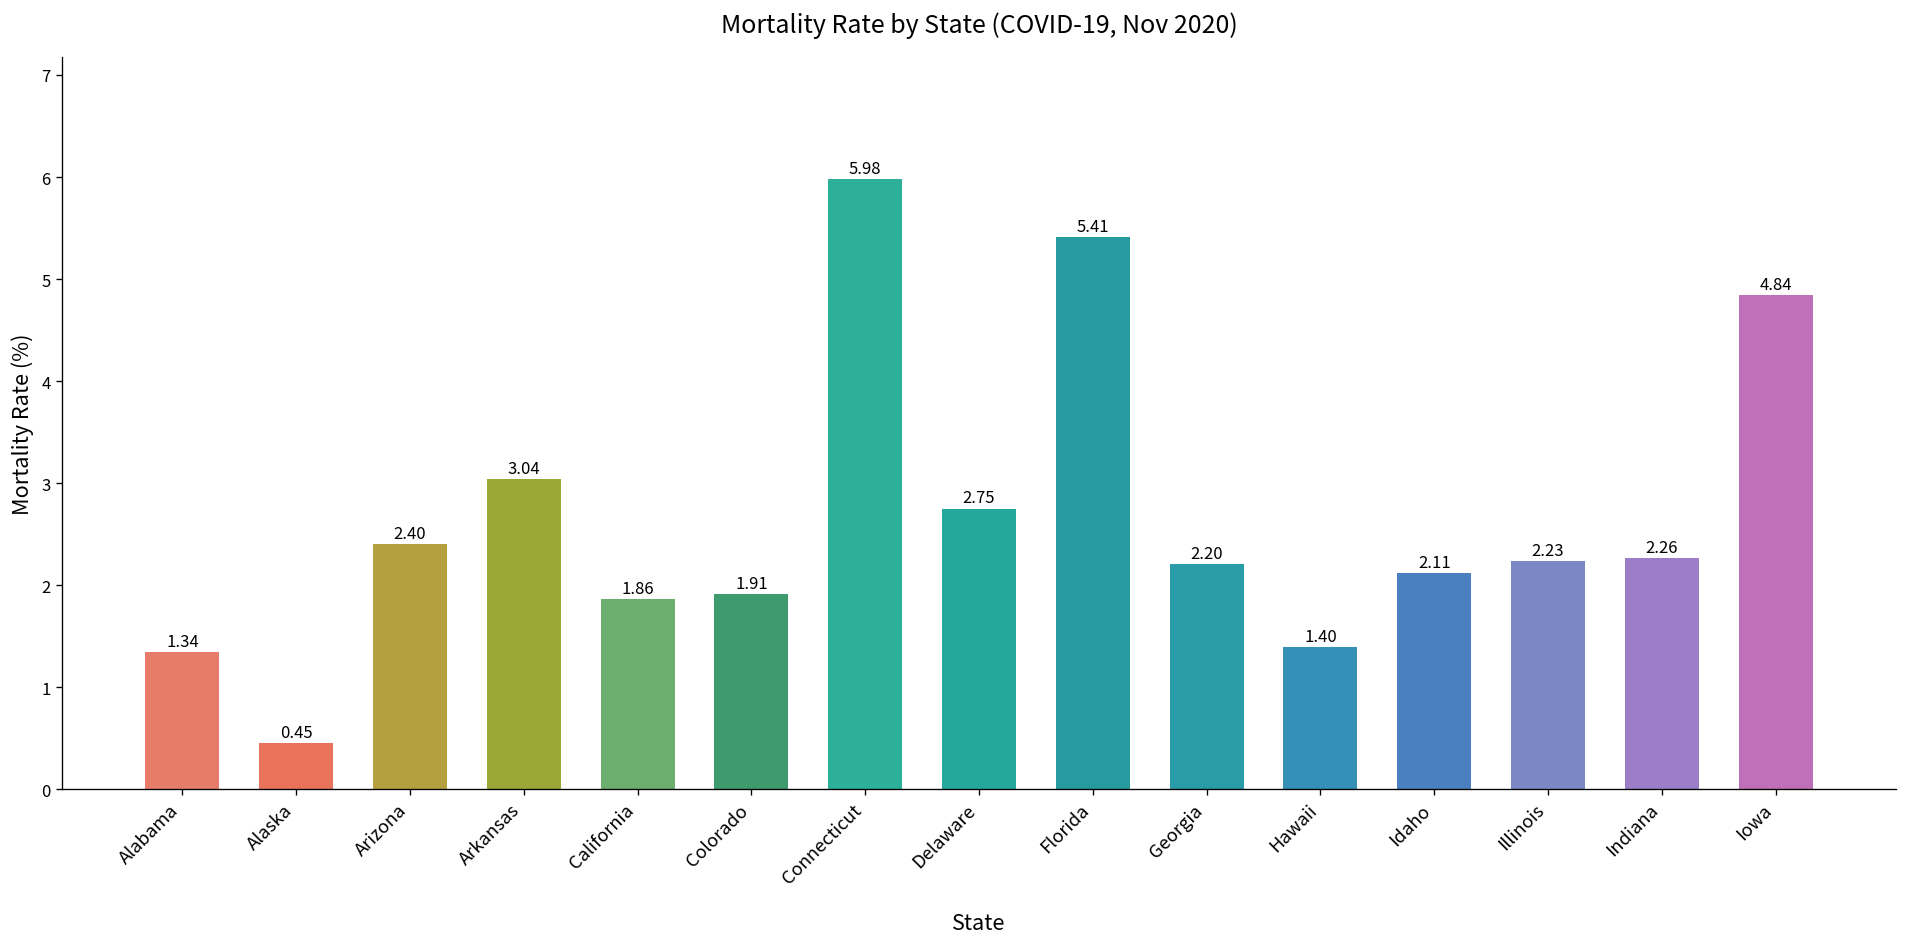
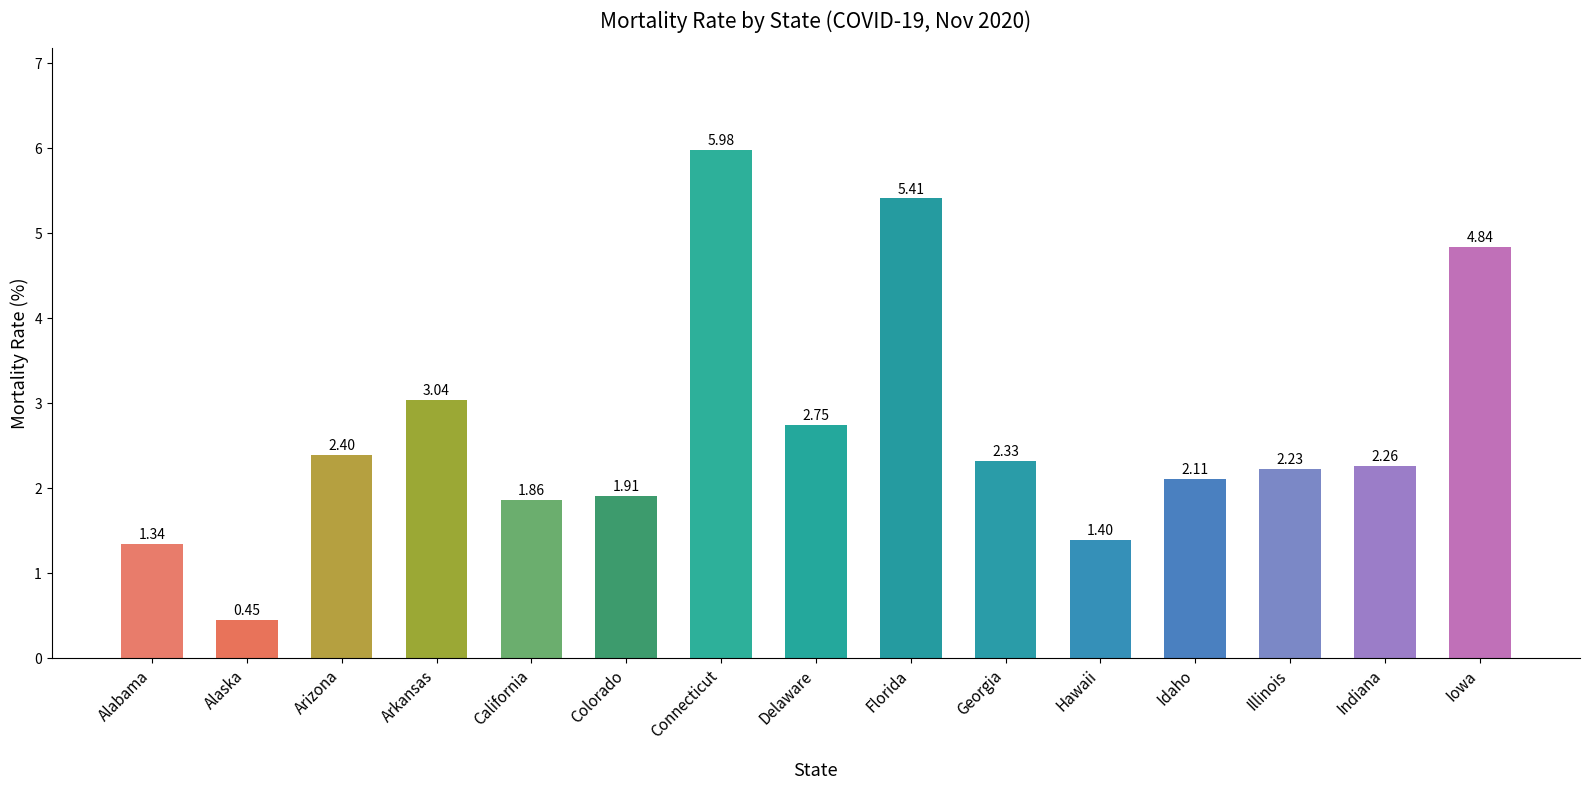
  {
    "Alabama": 1.34,
    "Alaska": 0.45,
    "Arizona": 2.40,
    "Arkansas": 3.04,
    "California": 1.86,
    "Colorado": 1.91,
    "Connecticut": 5.98,
    "Delaware": 2.75,
    "Florida": 5.41,
-   "Georgia": 2.20,
+   "Georgia": 2.33,
    "Hawaii": 1.40,
    "Idaho": 2.11,
    "Illinois": 2.23,
    "Indiana": 2.26,
    "Iowa": 4.84
  }
